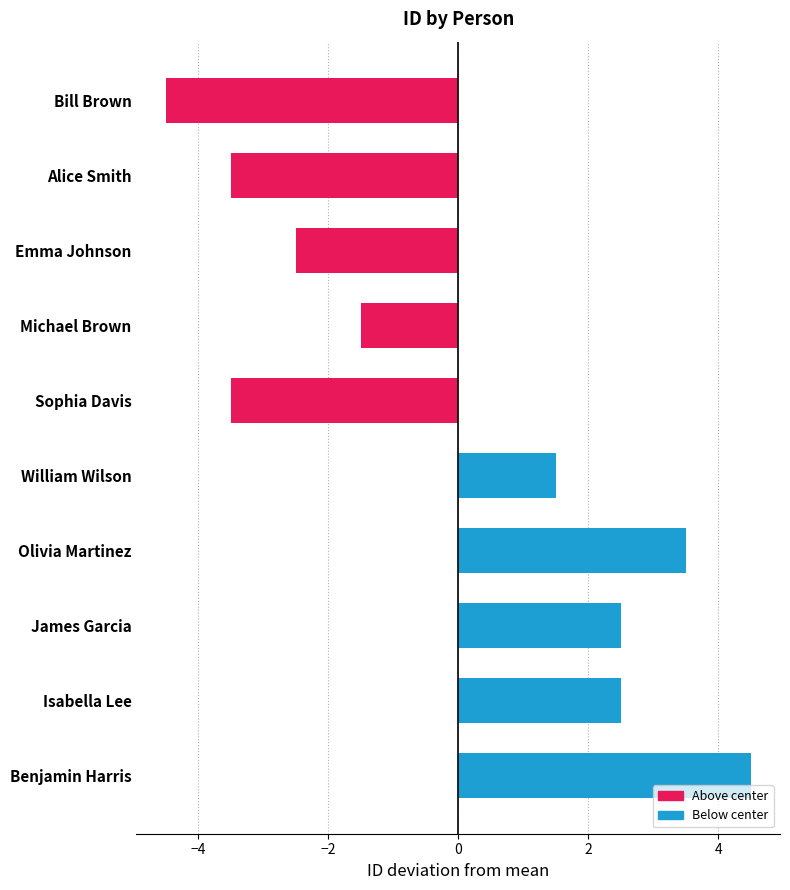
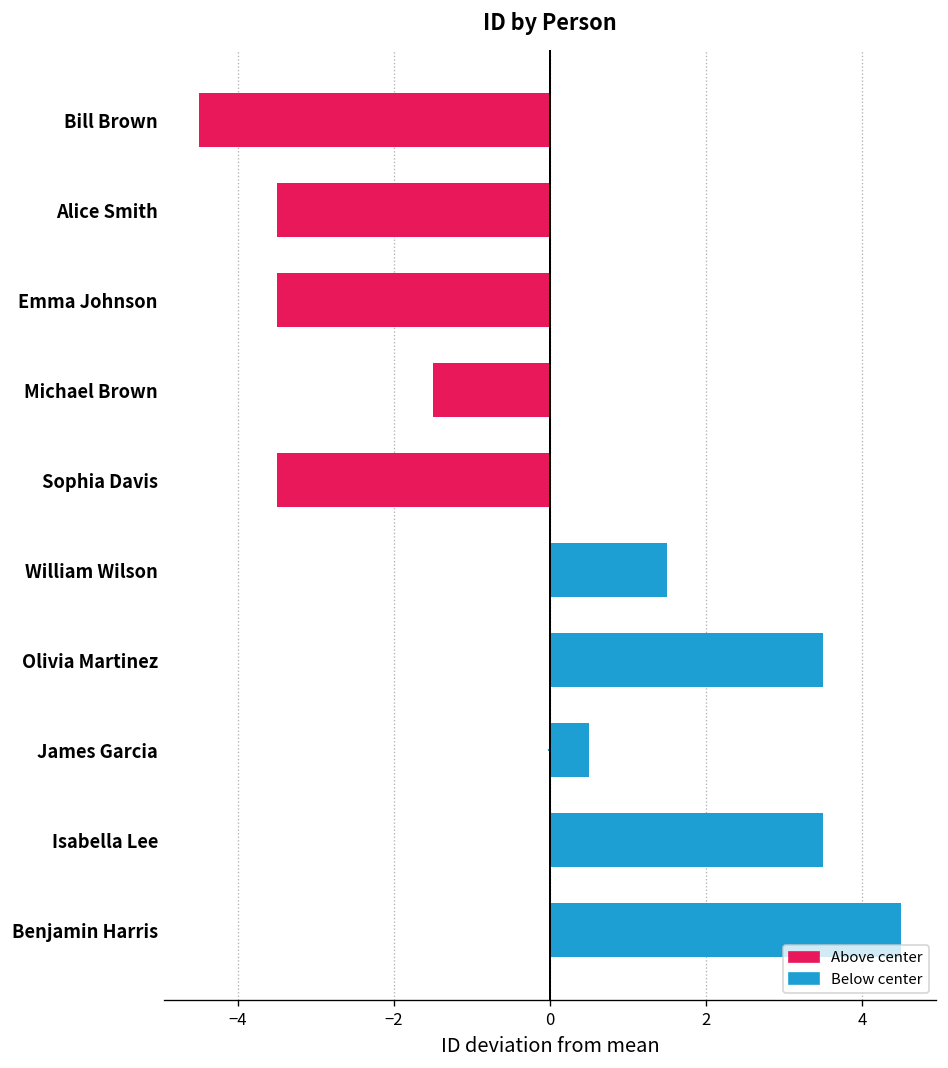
  {
    "Bill Brown": -4.5,
    "Alice Smith": -3.5,
-   "Emma Johnson": -2.5,
+   "Emma Johnson": -3.5,
    "Michael Brown": -1.5,
    "Sophia Davis": -3.5,
    "William Wilson": 1.5,
    "Olivia Martinez": 3.5,
-   "James Garcia": 2.5,
-   "Isabella Lee": 2.5,
+   "James Garcia": 0.5,
+   "Isabella Lee": 3.5,
    "Benjamin Harris": 4.5
  }
